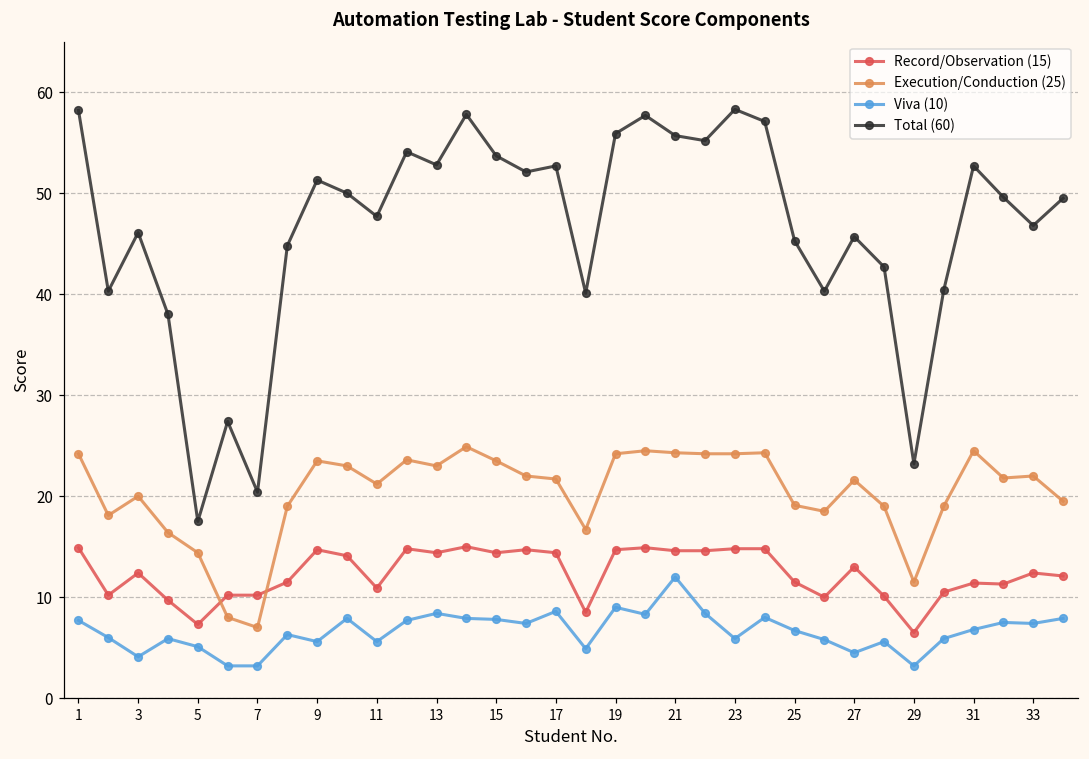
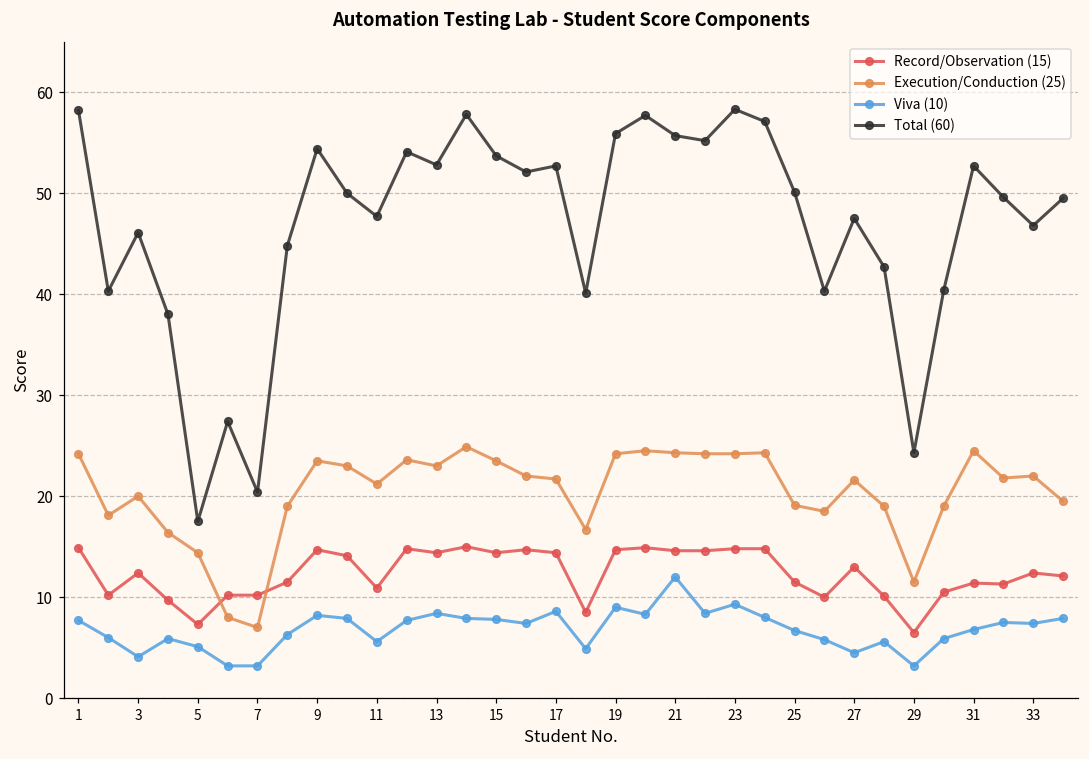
  {
    "Viva (10)": {
      "1": 8,
      "3": 4,
      "5": 5,
      "7": 3,
-     "9": 6,
+     "9": 8,
      "11": 6,
      "13": 8,
      "15": 8,
      "17": 9,
      "19": 9,
      "21": 12,
-     "23": 6,
+     "23": 9,
      "25": 7,
      "27": 5,
      "29": 3,
      "31": 7,
      "33": 7
    },
    "Total (60)": {
      "1": 58,
      "3": 46,
      "5": 18,
      "7": 20,
-     "9": 51,
+     "9": 54,
      "11": 48,
      "13": 53,
      "15": 54,
      "17": 53,
      "19": 56,
      "21": 56,
      "23": 58,
-     "25": 45,
-     "27": 46,
-     "29": 23,
+     "25": 50,
+     "27": 48,
+     "29": 24,
      "31": 53,
      "33": 47
    }
  }
